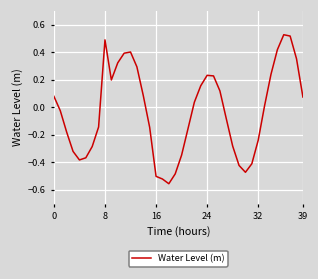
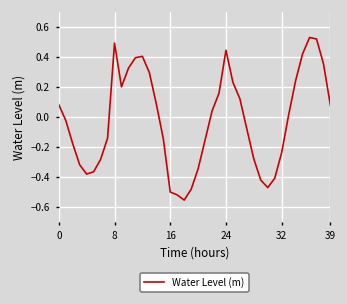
  {
    "0": 0.08,
    "8": 0.49,
    "16": -0.50,
-   "24": 0.23,
+   "24": 0.44,
    "32": -0.24,
    "39": 0.07
  }
